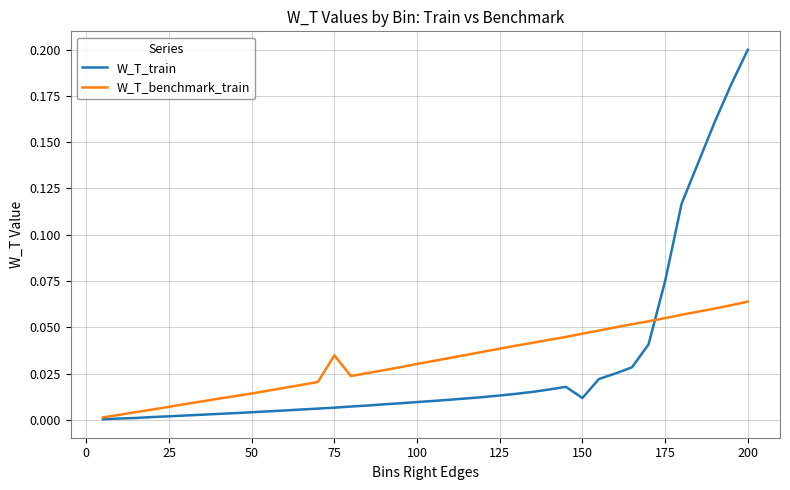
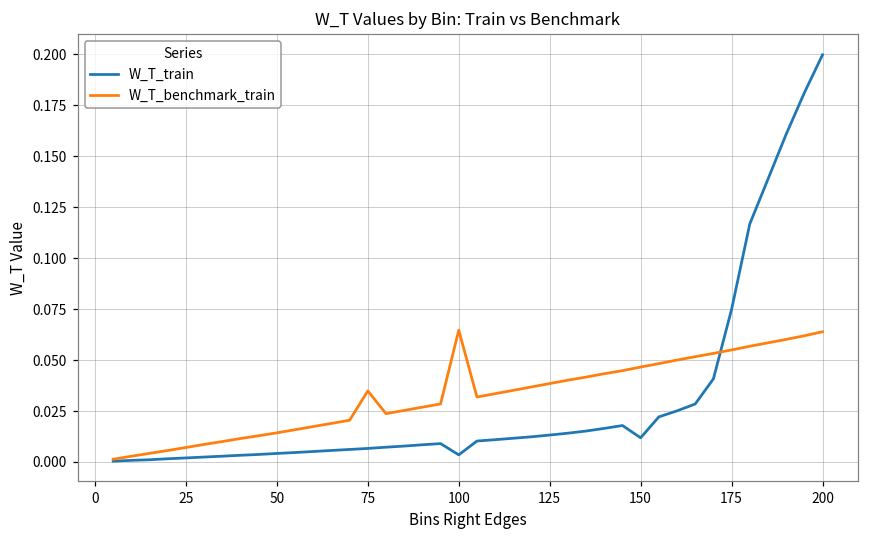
  {
    "W_T_train": {
      "25": 0.002,
      "50": 0.004,
      "75": 0.007,
-     "100": 0.010,
+     "100": 0.003,
      "125": 0.013,
      "150": 0.012,
      "175": 0.075,
      "200": 0.200
    },
    "W_T_benchmark_train": {
      "25": 0.007,
      "50": 0.014,
      "75": 0.035,
-     "100": 0.030,
+     "100": 0.065,
      "125": 0.038,
      "150": 0.047,
      "175": 0.055,
      "200": 0.064
    }
  }
